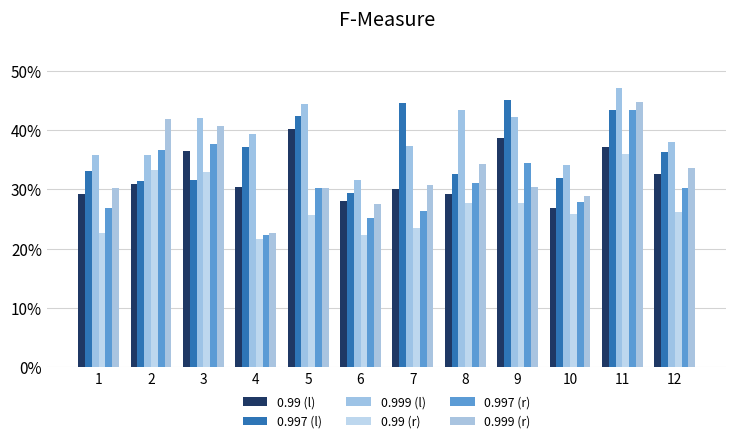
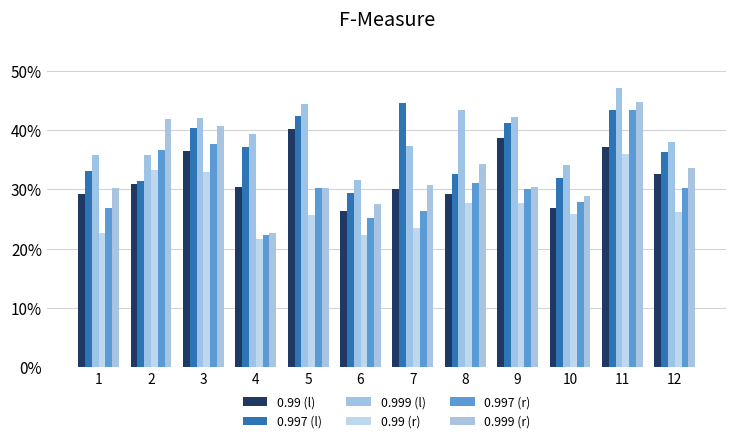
  {
    "0.99 (l)": {
      "1": "29%",
      "2": "31%",
      "3": "36%",
      "4": "30%",
      "5": "40%",
-     "6": "28%",
+     "6": "26%",
      "7": "30%",
      "8": "29%",
      "9": "39%",
      "10": "27%",
      "11": "37%",
      "12": "33%"
    },
    "0.997 (l)": {
      "1": "33%",
      "2": "31%",
-     "3": "32%",
+     "3": "40%",
      "4": "37%",
      "5": "42%",
      "6": "29%",
      "7": "45%",
      "8": "33%",
-     "9": "45%",
+     "9": "41%",
      "10": "32%",
      "11": "43%",
      "12": "36%"
    },
    "0.997 (r)": {
      "1": "27%",
      "2": "37%",
      "3": "38%",
      "4": "22%",
      "5": "30%",
      "6": "25%",
      "7": "26%",
      "8": "31%",
-     "9": "35%",
+     "9": "30%",
      "10": "28%",
      "11": "43%",
      "12": "30%"
    }
  }
